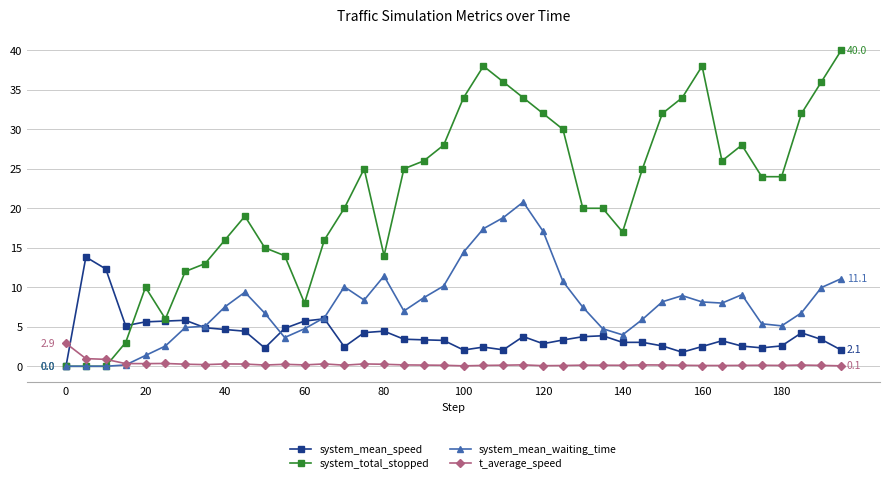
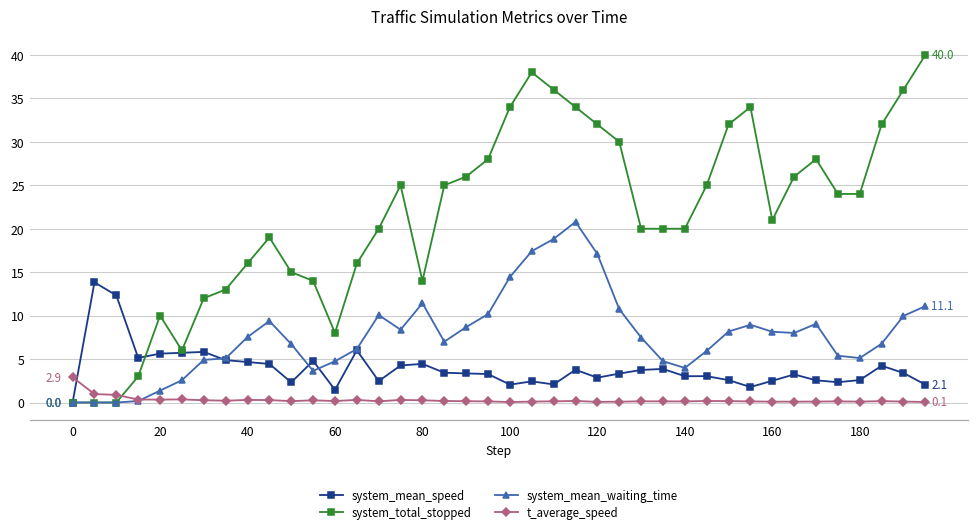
  {
    "system_mean_speed": {
      "20": 6,
      "40": 5,
-     "60": 6,
+     "60": 1,
      "80": 4,
      "100": 2,
      "120": 3,
      "140": 3,
      "160": 2,
      "180": 3
    },
    "system_total_stopped": {
      "20": 10,
      "40": 16,
      "60": 8,
      "80": 14,
      "100": 34,
      "120": 32,
-     "140": 17,
-     "160": 38,
+     "140": 20,
+     "160": 21,
      "180": 24
    },
    "system_mean_waiting_time": {
      "20": 1,
      "40": 8,
      "60": 5,
      "80": 11,
      "100": 14,
      "120": 17,
      "140": 4,
      "160": 8,
      "180": 5
    },
    "t_average_speed": {
      "0": 2.9
    }
  }
